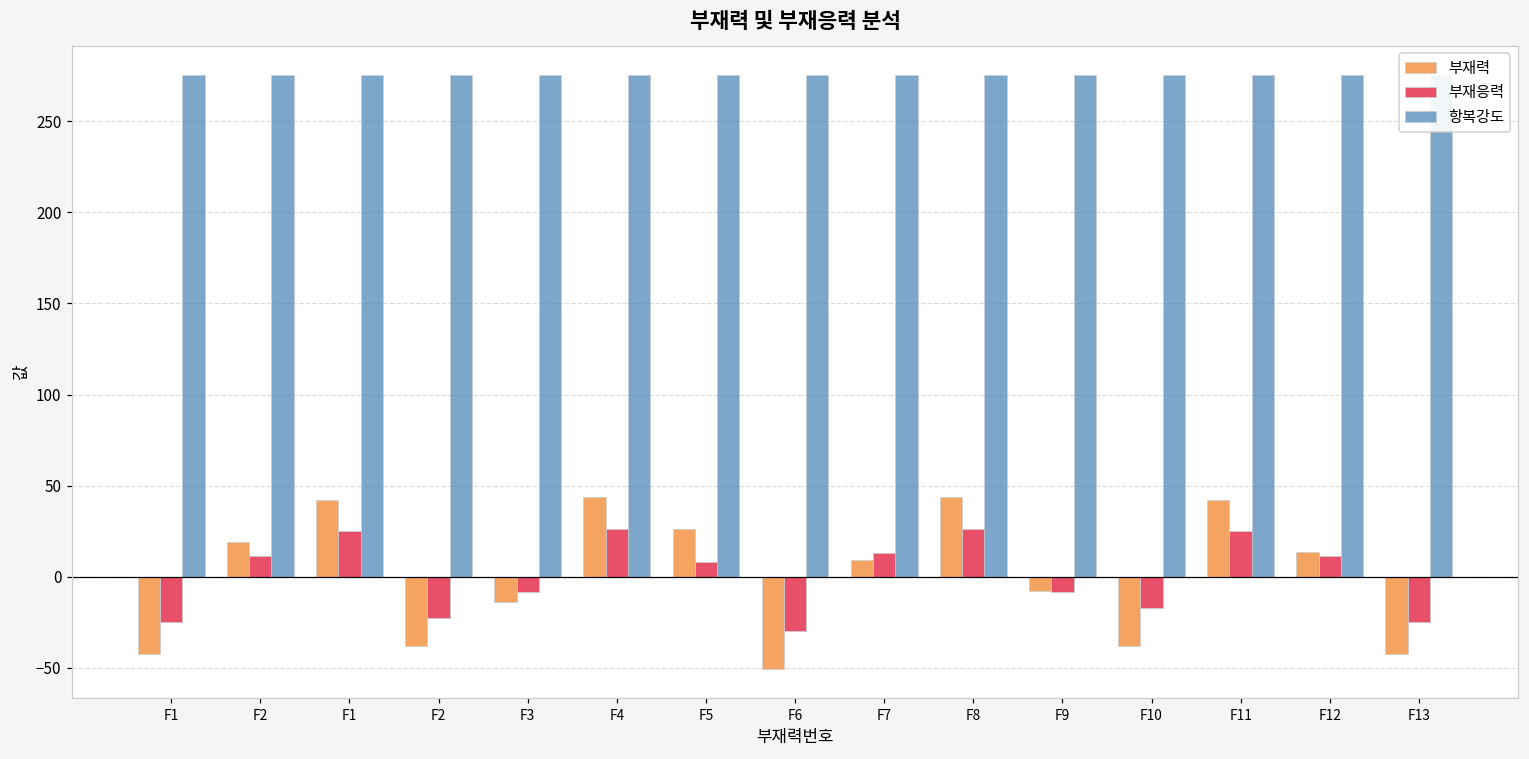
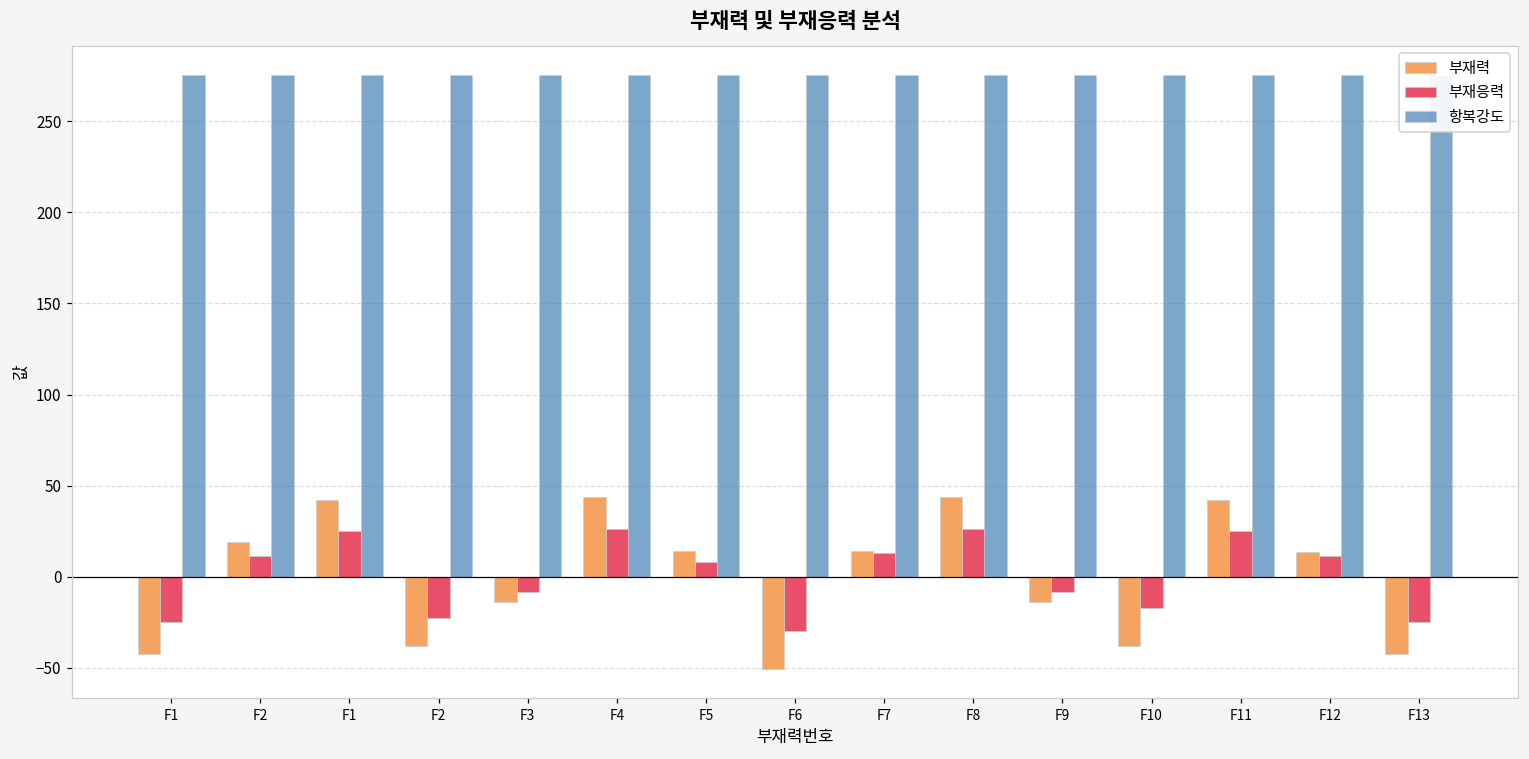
  {
    "부재력": {
      "F3": -14,
      "F4": 44,
-     "F5": 26,
+     "F5": 14,
      "F6": -50,
-     "F7": 9,
+     "F7": 14,
      "F8": 44,
-     "F9": -8,
+     "F9": -14,
      "F10": -38,
      "F11": 42,
      "F12": 14,
      "F13": -42
    },
    "부재응력": {
      "F3": -8,
      "F4": 26,
      "F5": 8,
      "F6": -30,
      "F7": 13,
      "F8": 26,
      "F9": -8,
      "F10": -17,
      "F11": 25,
      "F12": 11,
      "F13": -25
    },
    "항복강도": {
      "F3": 275,
      "F4": 275,
      "F5": 275,
      "F6": 275,
      "F7": 275,
      "F8": 275,
      "F9": 275,
      "F10": 275,
      "F11": 275,
      "F12": 275
    }
  }
